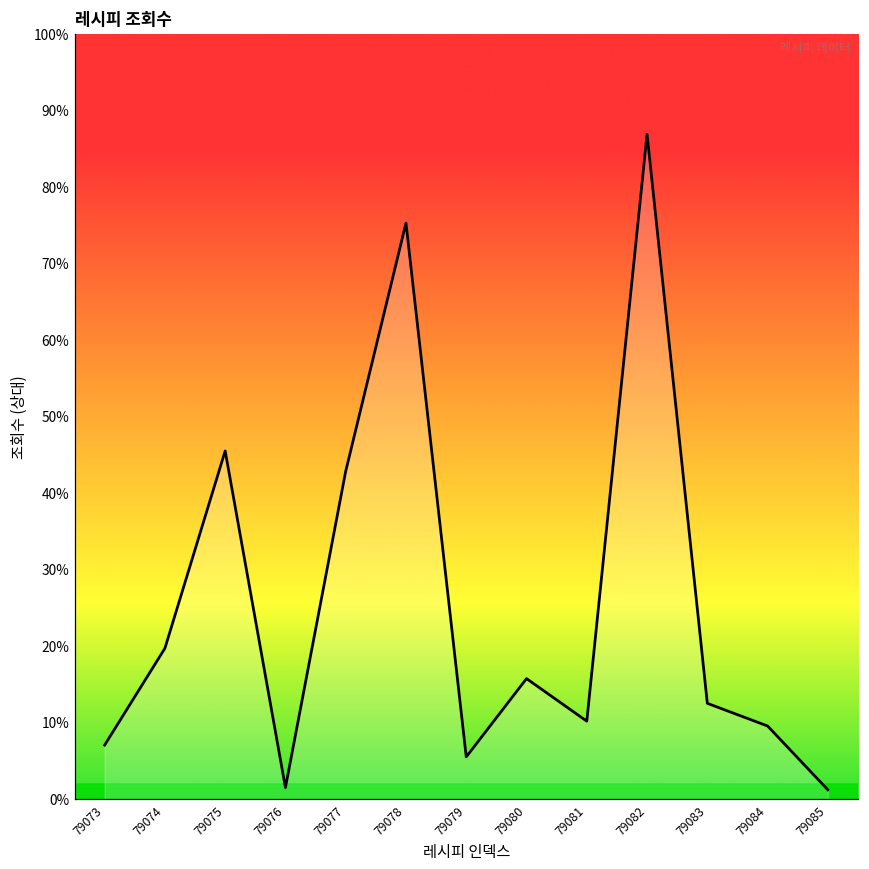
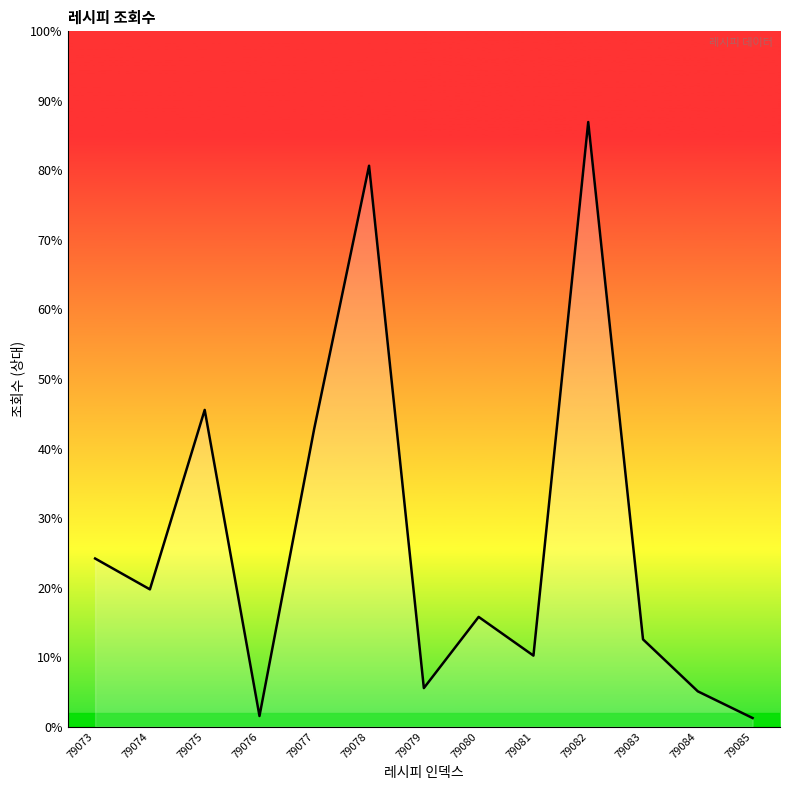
  {
-   "79073": "7%",
+   "79073": "24%",
    "79074": "20%",
    "79075": "46%",
    "79077": "43%",
-   "79078": "75%",
+   "79078": "81%",
    "79079": "6%",
    "79080": "16%",
    "79081": "10%",
    "79082": "87%",
    "79083": "13%",
-   "79084": "10%"
+   "79084": "5%"
  }
